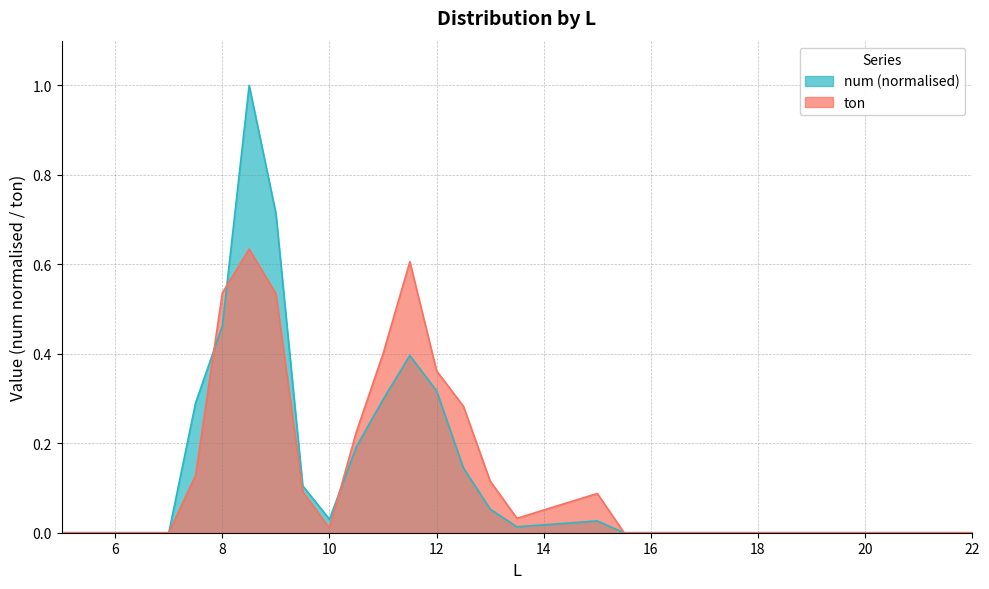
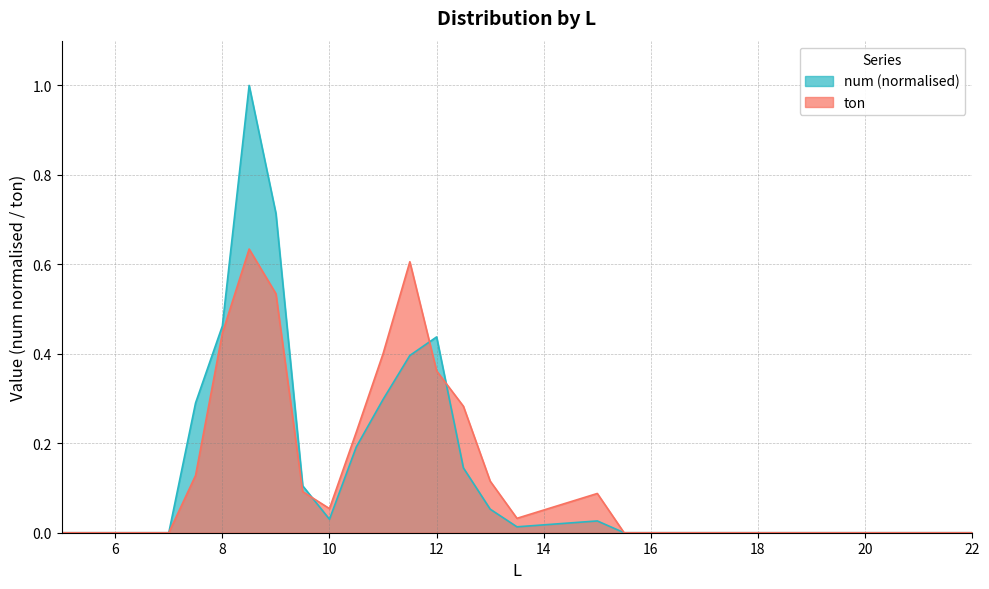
  {
    "num (normalised)": {
      "8": 0.46,
      "10": 0.03,
-     "12": 0.32
+     "12": 0.44
    },
    "ton": {
-     "8": 0.54,
-     "10": 0.01,
+     "8": 0.45,
+     "10": 0.05,
      "12": 0.36
    }
  }
